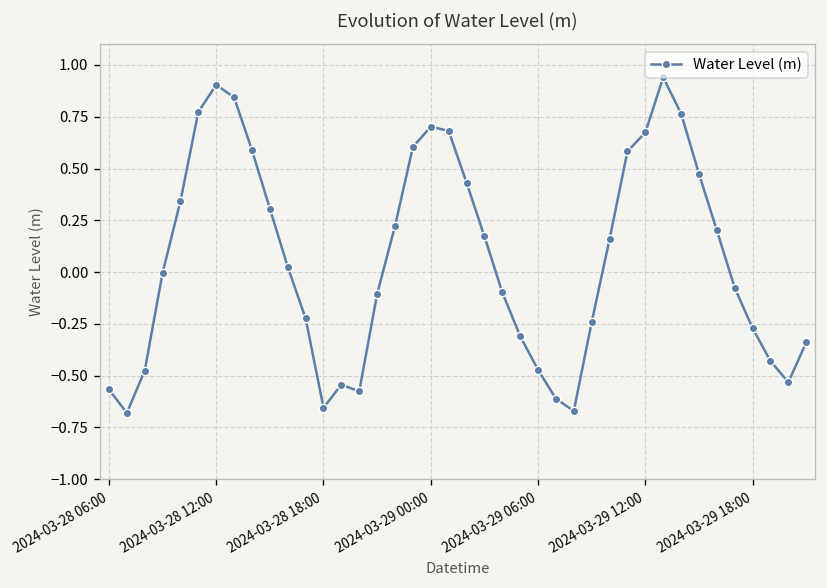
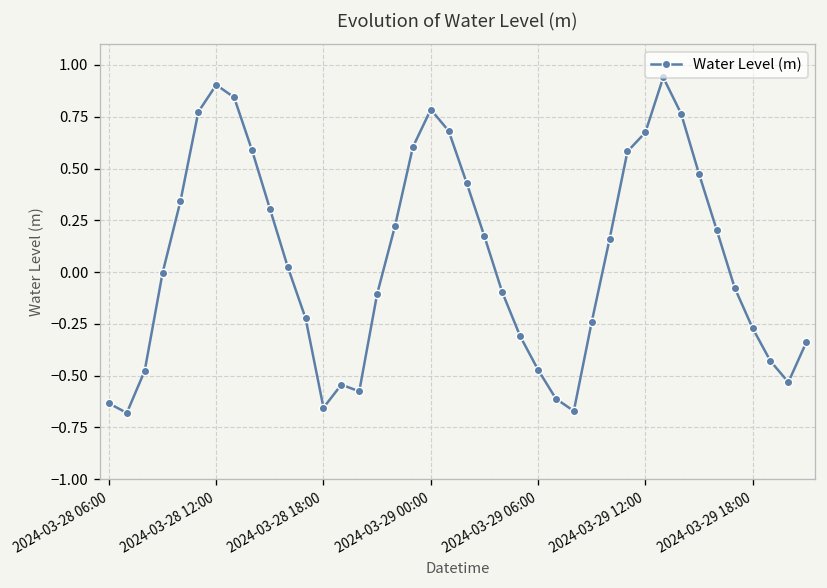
  {
-   "2024-03-28 06:00": -0.57,
+   "2024-03-28 06:00": -0.63,
    "2024-03-28 12:00": 0.90,
    "2024-03-28 18:00": -0.66,
-   "2024-03-29 00:00": 0.70,
+   "2024-03-29 00:00": 0.78,
    "2024-03-29 06:00": -0.47,
    "2024-03-29 12:00": 0.67,
    "2024-03-29 18:00": -0.27
  }
